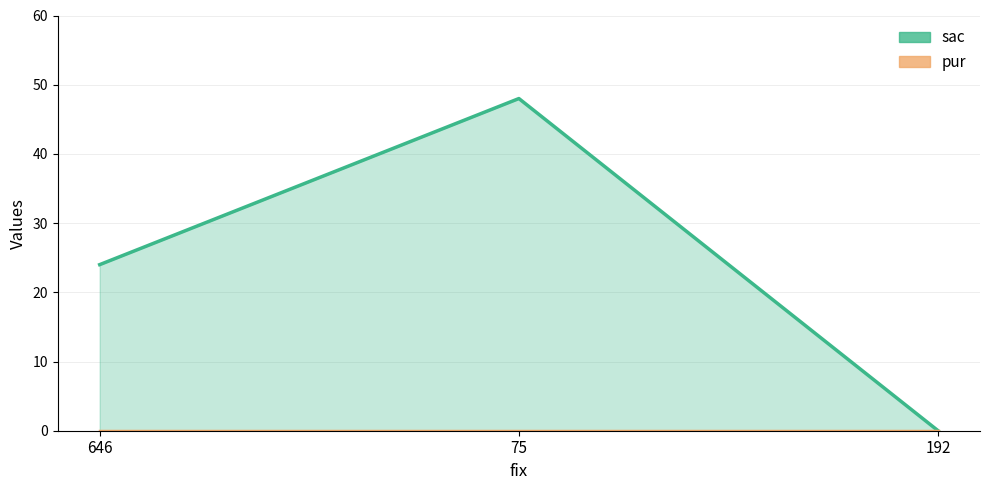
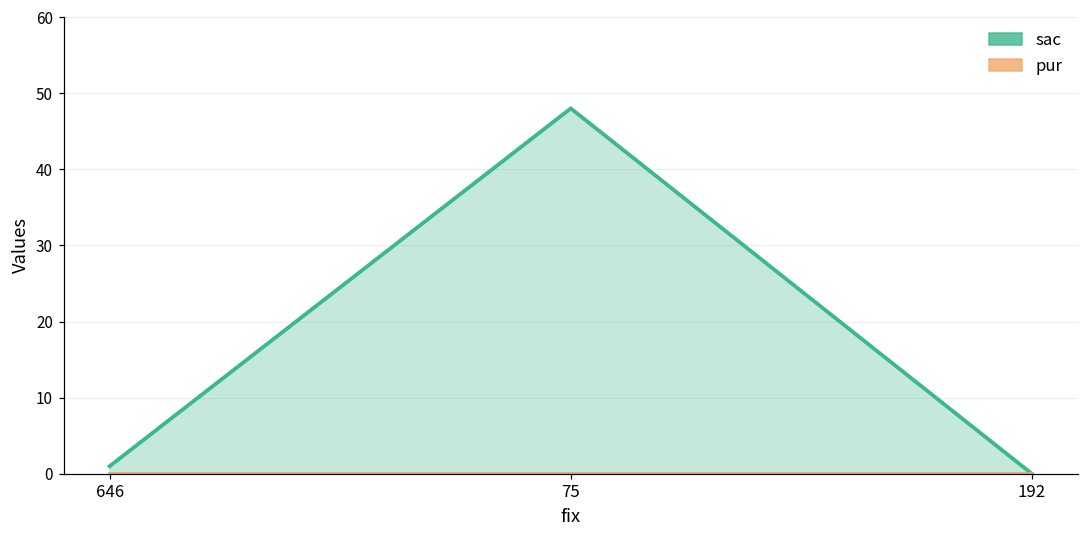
  {
    "sac": {
-     "646": 24,
+     "646": 1,
      "75": 48
    },
    "pur": {
      "646": 0,
      "75": 0
    }
  }
